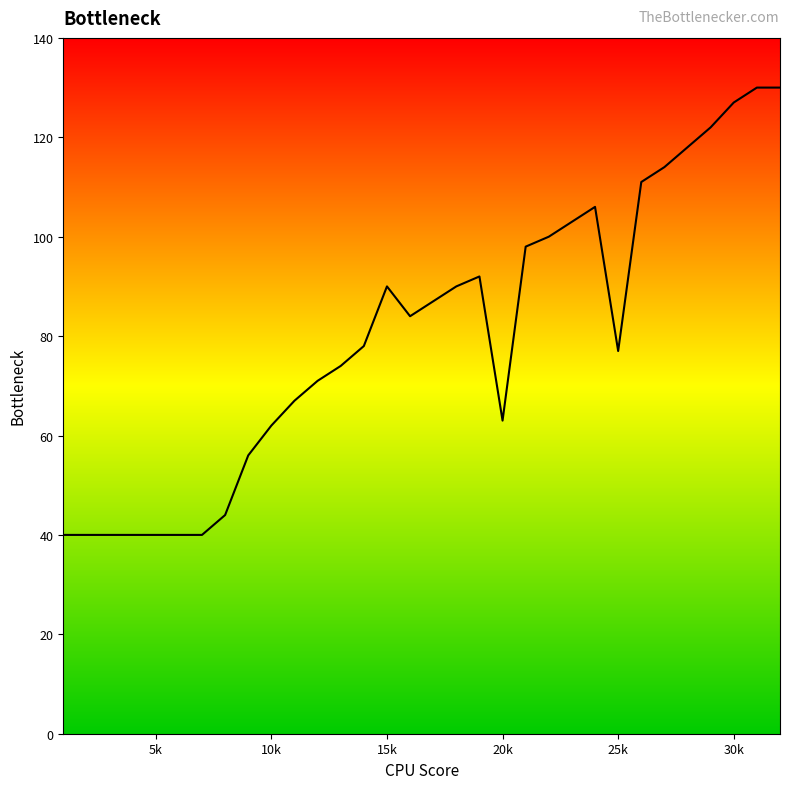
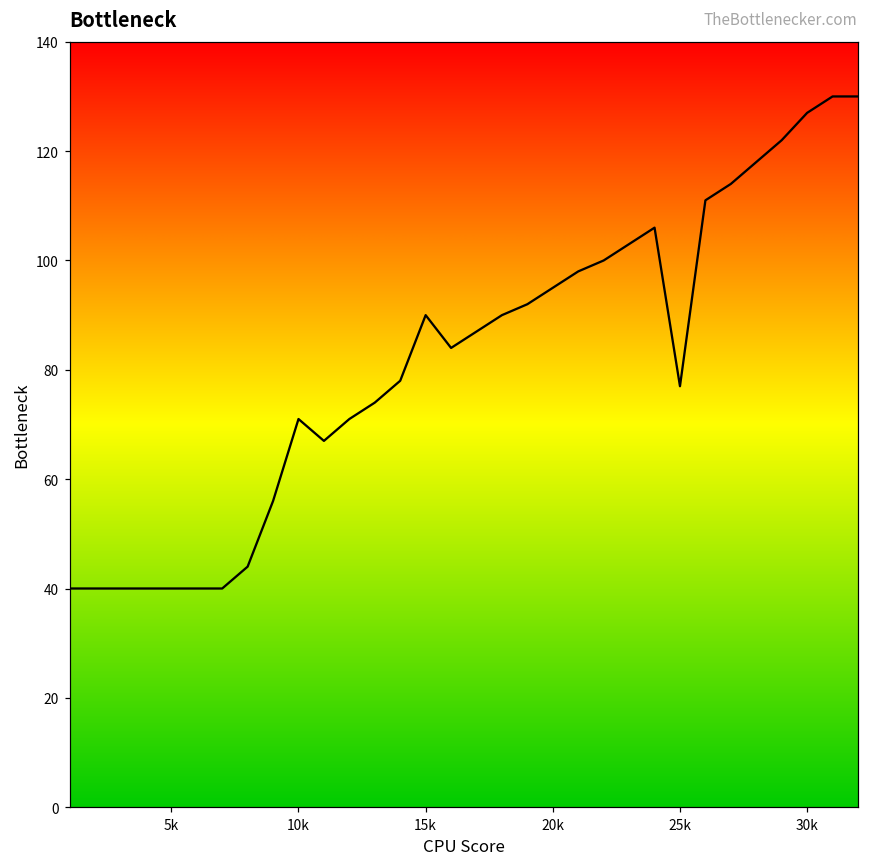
  {
    "5k": 40,
-   "10k": 62,
+   "10k": 71,
    "15k": 90,
-   "20k": 63,
+   "20k": 95,
    "25k": 77,
    "30k": 127
  }
